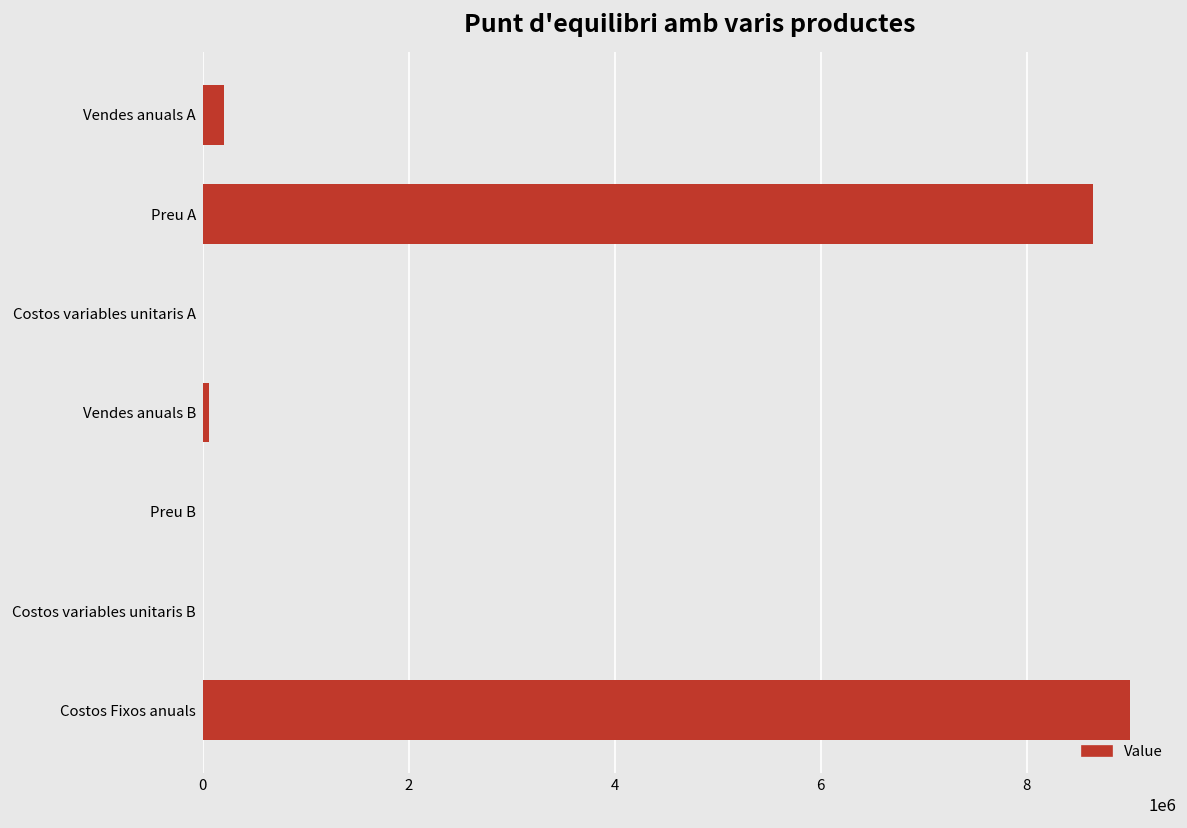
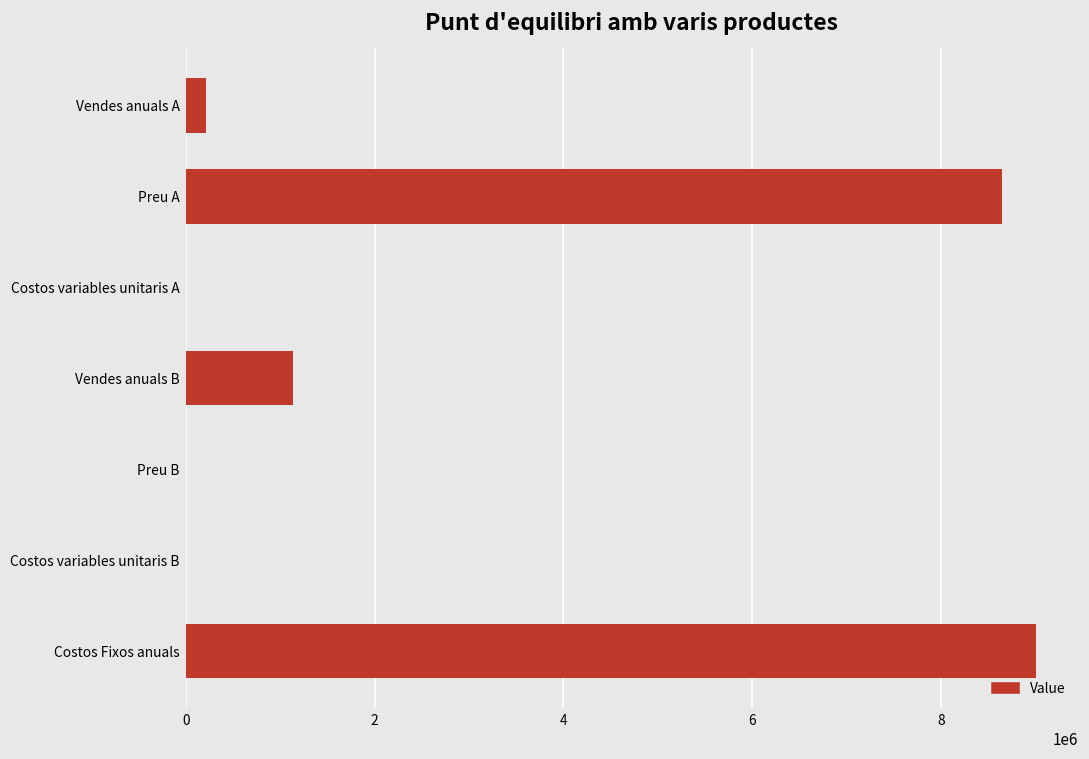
  {
    "Vendes anuals A": 200000,
    "Preu A": 8600000,
-   "Vendes anuals B": 100000,
+   "Vendes anuals B": 1100000,
    "Costos Fixos anuals": 9000000
  }
